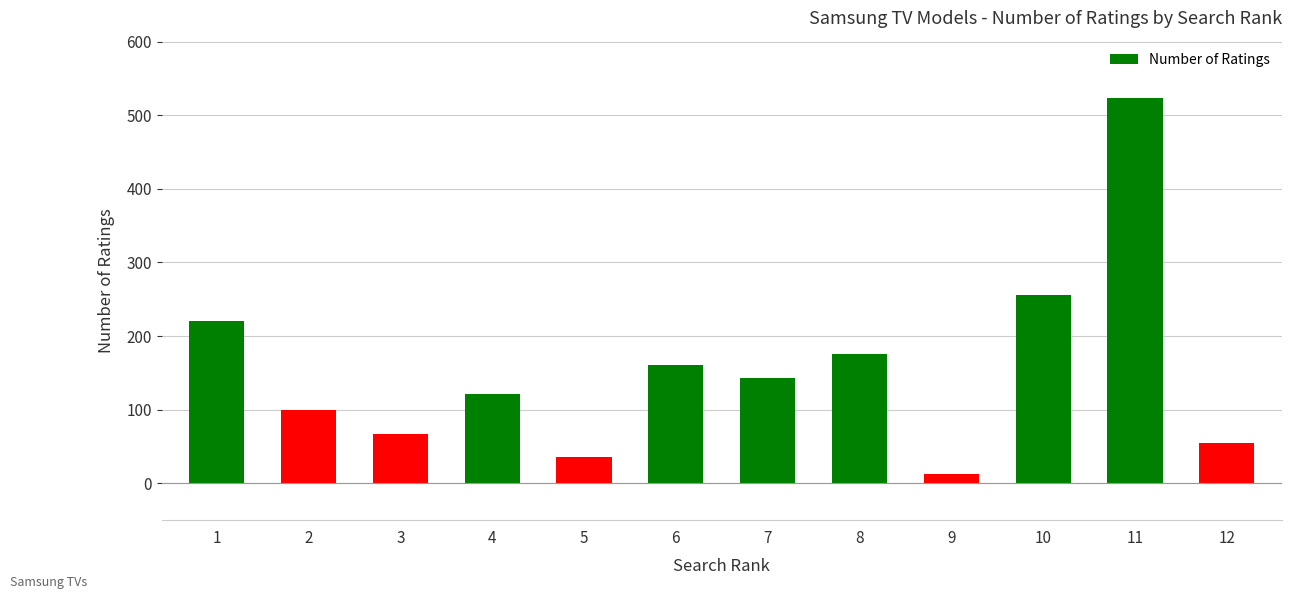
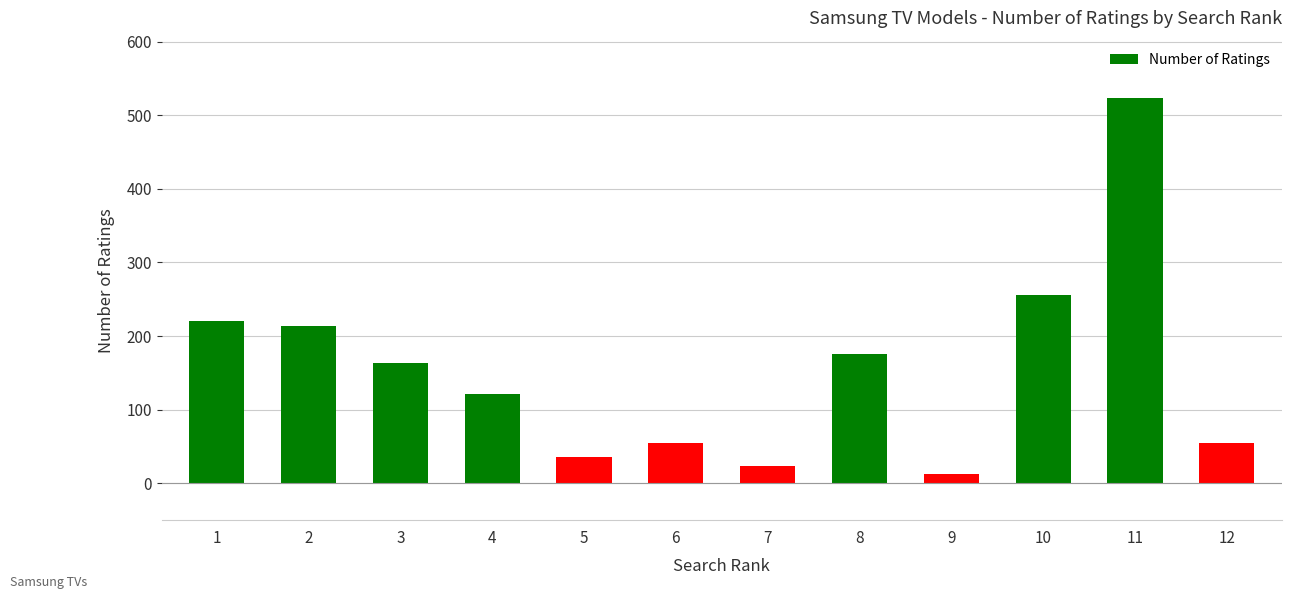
  {
    "1": 220,
-   "2": 100,
-   "3": 70,
+   "2": 210,
+   "3": 160,
    "4": 120,
    "5": 40,
-   "6": 160,
-   "7": 140,
+   "6": 50,
+   "7": 20,
    "8": 180,
    "9": 10,
    "10": 260,
    "11": 520,
    "12": 50
  }
